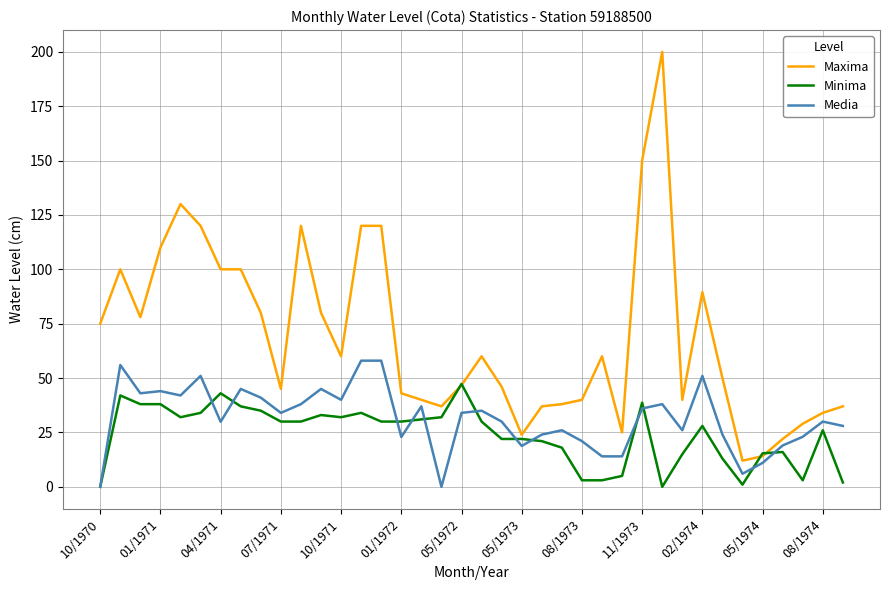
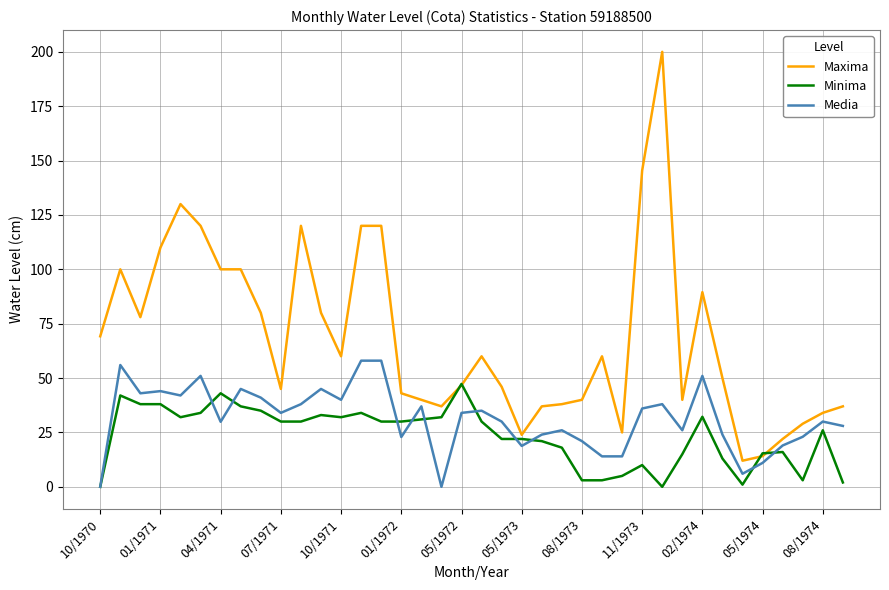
  {
    "Maxima": {
-     "10/1970": 75,
+     "10/1970": 69,
      "01/1971": 110,
      "04/1971": 100,
      "07/1971": 45,
      "10/1971": 60,
      "01/1972": 43,
      "05/1973": 24,
      "08/1973": 40,
-     "11/1973": 150,
+     "11/1973": 145,
      "02/1974": 90,
      "05/1974": 14,
      "08/1974": 34
    },
    "Minima": {
      "01/1971": 38,
      "04/1971": 43,
      "07/1971": 30,
      "10/1971": 32,
      "01/1972": 30,
      "05/1973": 22,
      "08/1973": 3,
-     "11/1973": 39,
-     "02/1974": 28,
+     "11/1973": 10,
+     "02/1974": 32,
      "05/1974": 15,
      "08/1974": 26
    },
    "Media": {
      "01/1971": 44,
      "04/1971": 30,
      "07/1971": 34,
      "10/1971": 40,
      "01/1972": 23,
      "05/1972": 34,
      "05/1973": 19,
      "08/1973": 21,
      "11/1973": 36,
      "02/1974": 51,
      "05/1974": 11,
      "08/1974": 30
    }
  }
